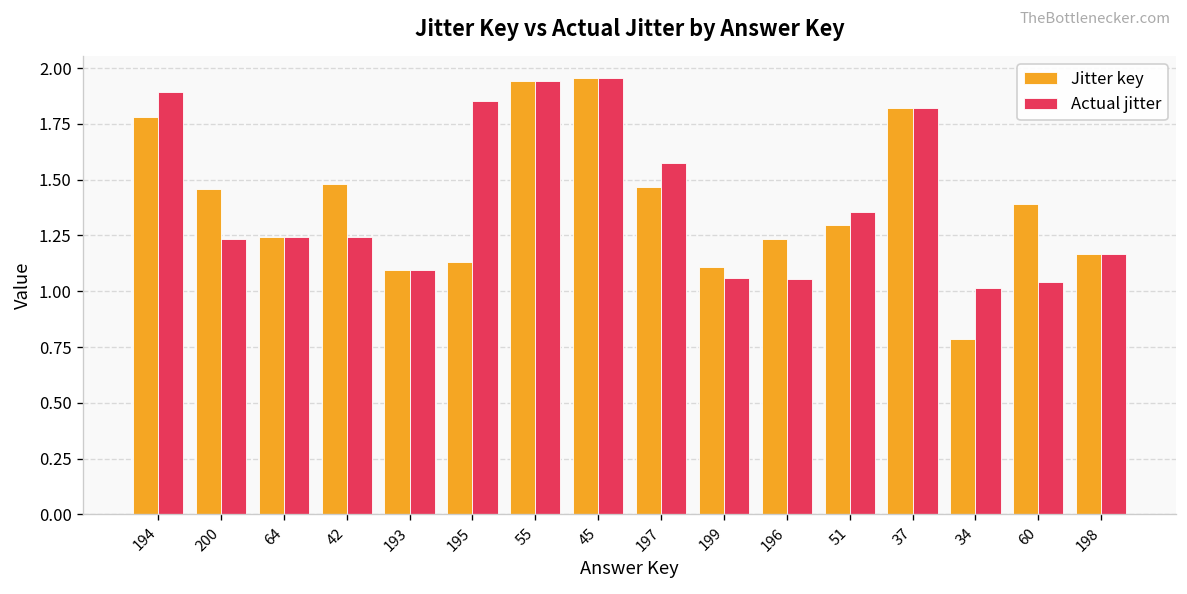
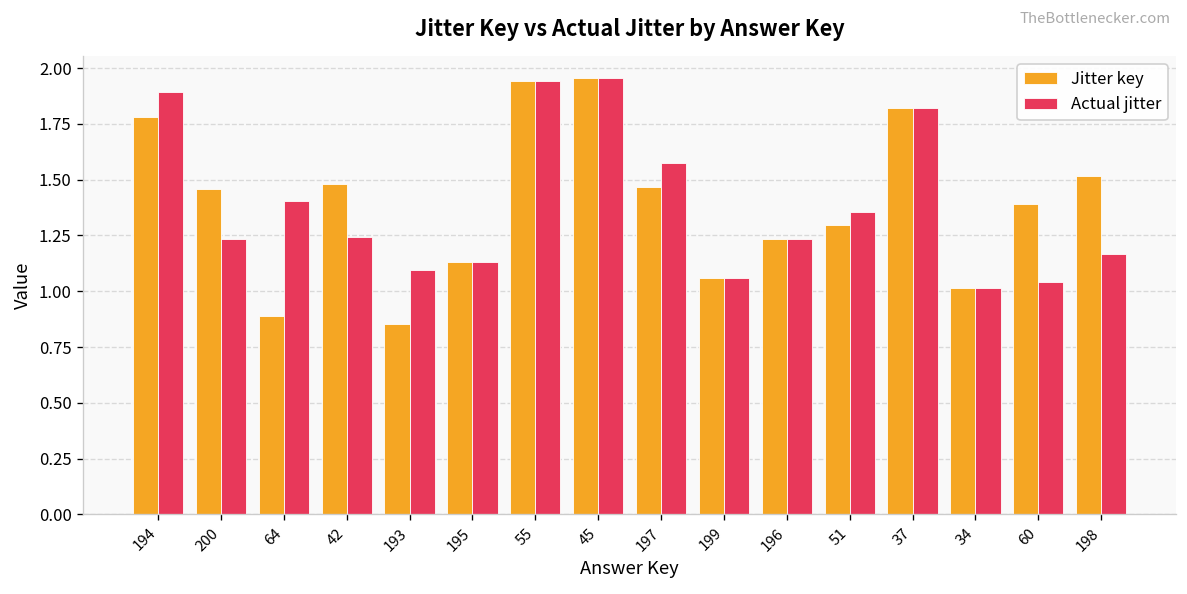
  {
    "Jitter key": {
      "194": 1.78,
      "200": 1.46,
-     "64": 1.24,
+     "64": 0.89,
      "42": 1.48,
-     "193": 1.10,
+     "193": 0.85,
      "195": 1.13,
      "55": 1.94,
      "45": 1.96,
      "197": 1.47,
-     "199": 1.11,
+     "199": 1.06,
      "196": 1.23,
      "51": 1.30,
      "37": 1.82,
-     "34": 0.79,
+     "34": 1.02,
      "60": 1.39,
-     "198": 1.17
+     "198": 1.52
    },
    "Actual jitter": {
      "194": 1.89,
      "200": 1.23,
-     "64": 1.24,
+     "64": 1.41,
      "42": 1.24,
      "193": 1.10,
-     "195": 1.85,
+     "195": 1.13,
      "55": 1.94,
      "45": 1.96,
      "197": 1.58,
      "199": 1.06,
-     "196": 1.05,
+     "196": 1.23,
      "51": 1.35,
      "37": 1.82,
      "34": 1.02,
      "60": 1.04,
      "198": 1.17
    }
  }
